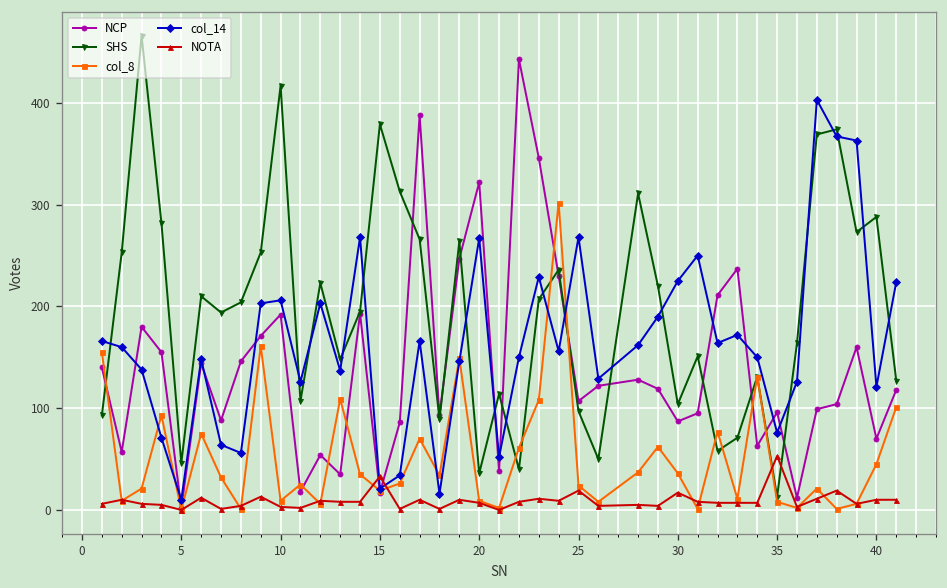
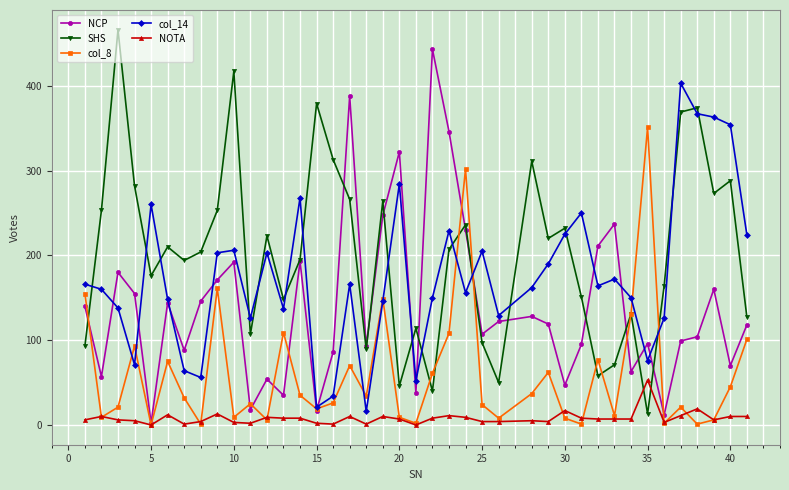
  {
    "NCP": {
      "10": 190,
      "20": 320,
      "25": 110,
-     "30": 90,
+     "30": 50,
      "35": 100,
      "40": 70
    },
    "SHS": {
-     "5": 50,
+     "5": 180,
      "10": 420,
      "15": 380,
-     "20": 40,
+     "20": 50,
      "25": 100,
-     "30": 100,
+     "30": 230,
      "35": 10,
      "40": 290
    },
    "col_8": {
      "10": 10,
      "25": 20,
-     "30": 40,
-     "35": 10,
+     "30": 10,
+     "35": 350,
      "40": 50
    },
    "col_14": {
-     "5": 10,
+     "5": 260,
      "10": 210,
-     "20": 270,
-     "25": 270,
+     "20": 280,
+     "25": 210,
      "30": 230,
      "35": 80,
-     "40": 120
+     "40": 350
    },
    "NOTA": {
      "10": 0,
-     "15": 30,
-     "25": 20,
+     "15": 0,
+     "25": 0,
      "30": 20,
      "35": 50,
      "40": 10
    }
  }
